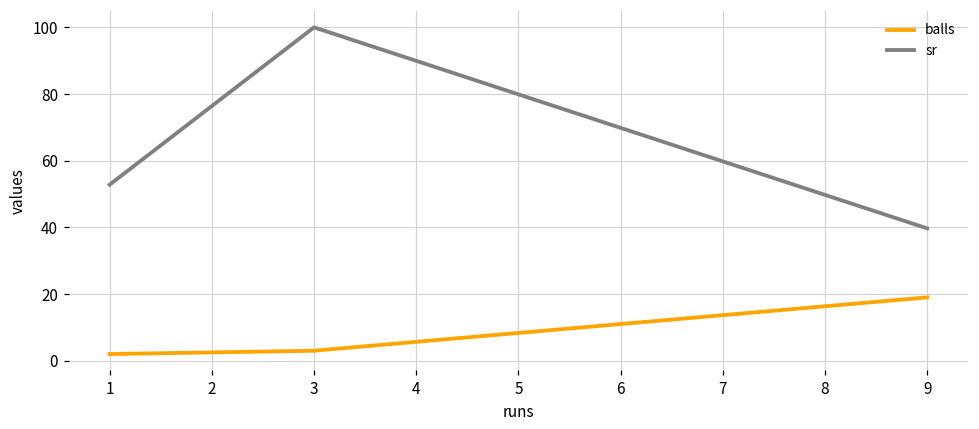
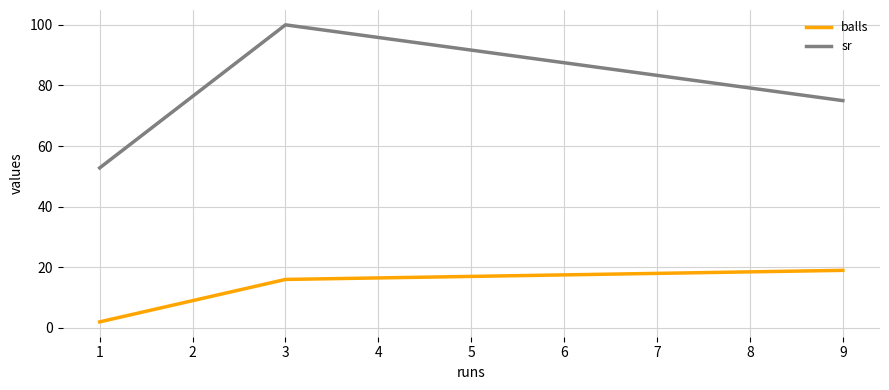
  {
    "balls": {
      "1": 2,
-     "3": 3,
+     "3": 16,
      "9": 19
    },
    "sr": {
      "1": 53,
      "3": 100,
-     "9": 40
+     "9": 75
    }
  }
